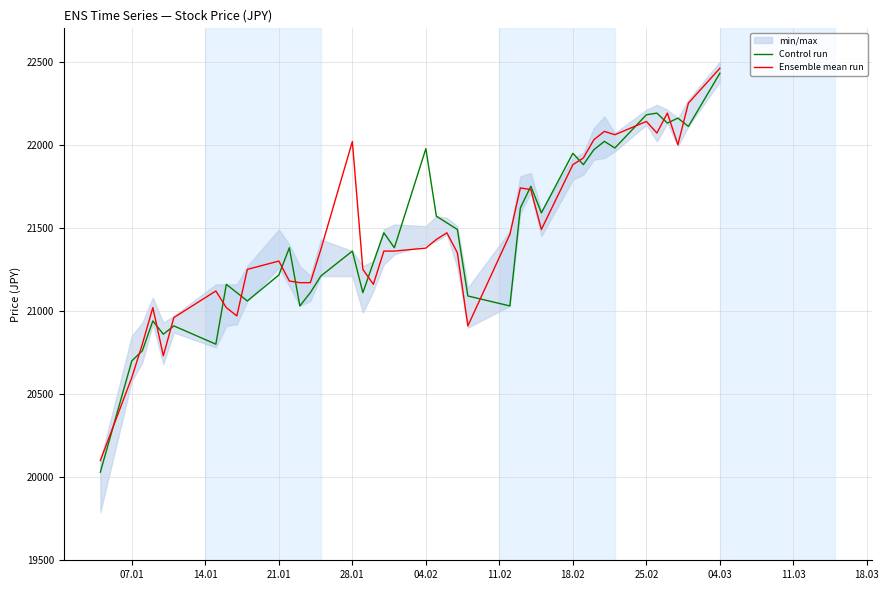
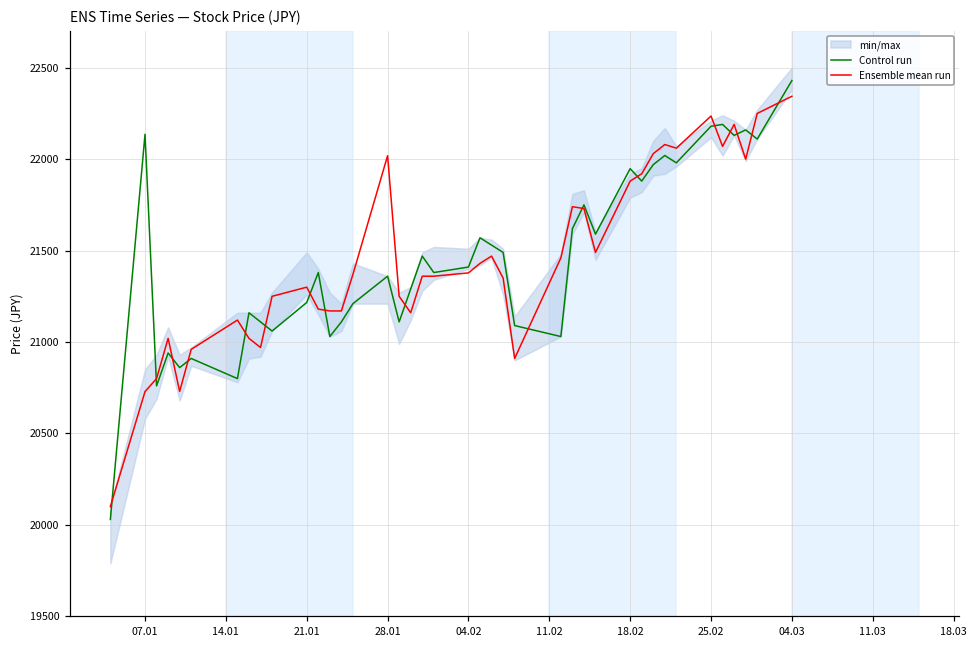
  {
    "Control run": {
-     "07.01": 20700,
+     "07.01": 22140,
      "21.01": 21220,
-     "04.02": 21980,
+     "04.02": 21410,
      "18.02": 21950,
      "25.02": 22180,
      "04.03": 22430
    },
    "Ensemble mean run": {
-     "07.01": 20600,
+     "07.01": 20730,
      "21.01": 21300,
      "28.01": 22020,
      "04.02": 21380,
      "18.02": 21880,
-     "25.02": 22140,
-     "04.03": 22460
+     "25.02": 22240,
+     "04.03": 22340
    }
  }
